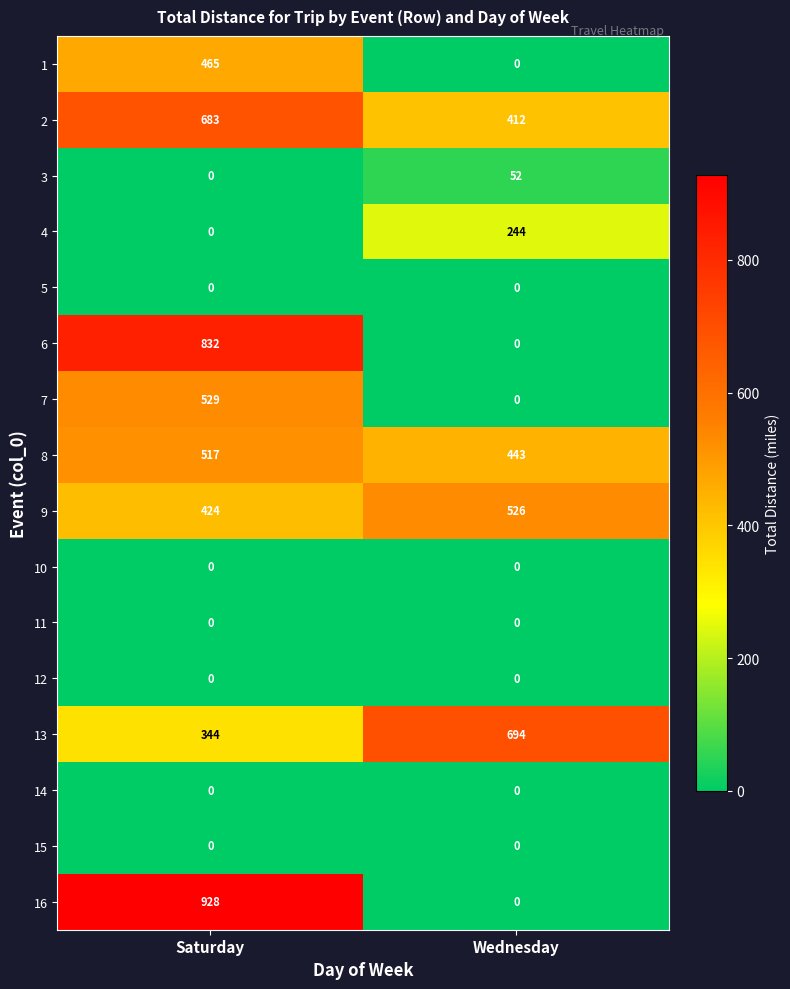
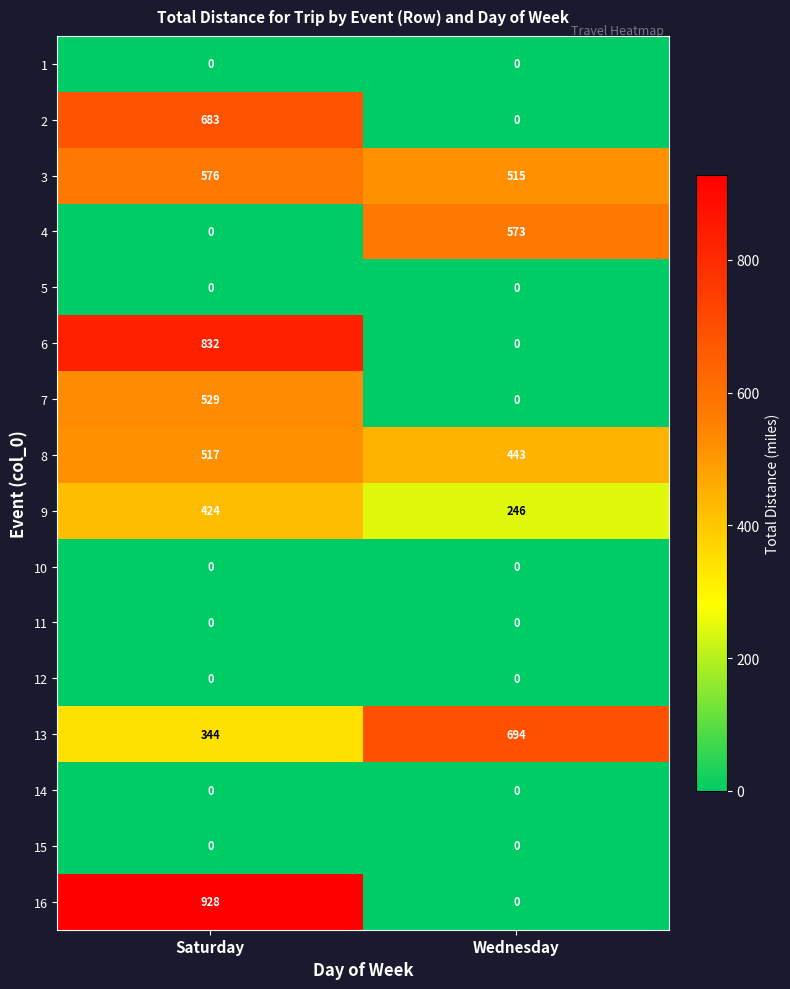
  {
    "1": {
-     "Saturday": 465,
+     "Saturday": 0,
      "Wednesday": 0
    },
    "2": {
      "Saturday": 683,
-     "Wednesday": 412
+     "Wednesday": 0
    },
    "3": {
-     "Saturday": 0,
-     "Wednesday": 52
+     "Saturday": 576,
+     "Wednesday": 515
    },
    "4": {
      "Saturday": 0,
-     "Wednesday": 244
+     "Wednesday": 573
    },
    "5": {
      "Saturday": 0,
      "Wednesday": 0
    },
    "6": {
      "Saturday": 832,
      "Wednesday": 0
    },
    "7": {
      "Saturday": 529,
      "Wednesday": 0
    },
    "8": {
      "Saturday": 517,
      "Wednesday": 443
    },
    "9": {
      "Saturday": 424,
-     "Wednesday": 526
+     "Wednesday": 246
    },
    "10": {
      "Saturday": 0,
      "Wednesday": 0
    },
    "11": {
      "Saturday": 0,
      "Wednesday": 0
    },
    "12": {
      "Saturday": 0,
      "Wednesday": 0
    },
    "13": {
      "Saturday": 344,
      "Wednesday": 694
    },
    "14": {
      "Saturday": 0,
      "Wednesday": 0
    },
    "15": {
      "Saturday": 0,
      "Wednesday": 0
    },
    "16": {
      "Saturday": 928,
      "Wednesday": 0
    }
  }
